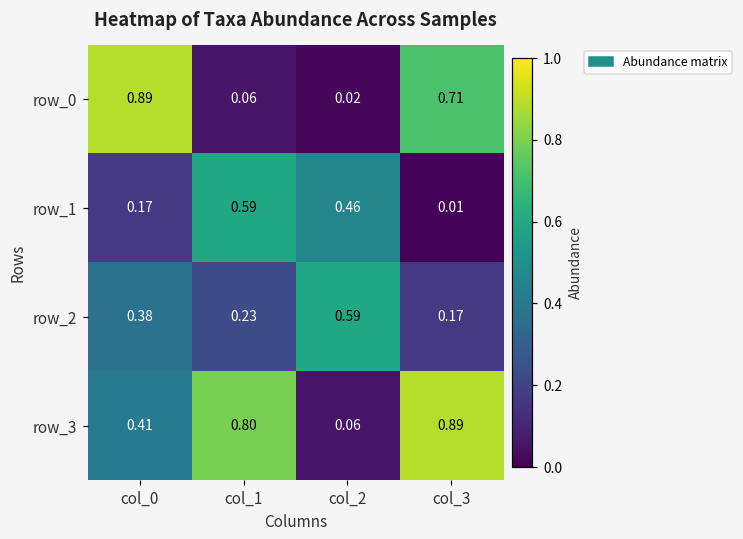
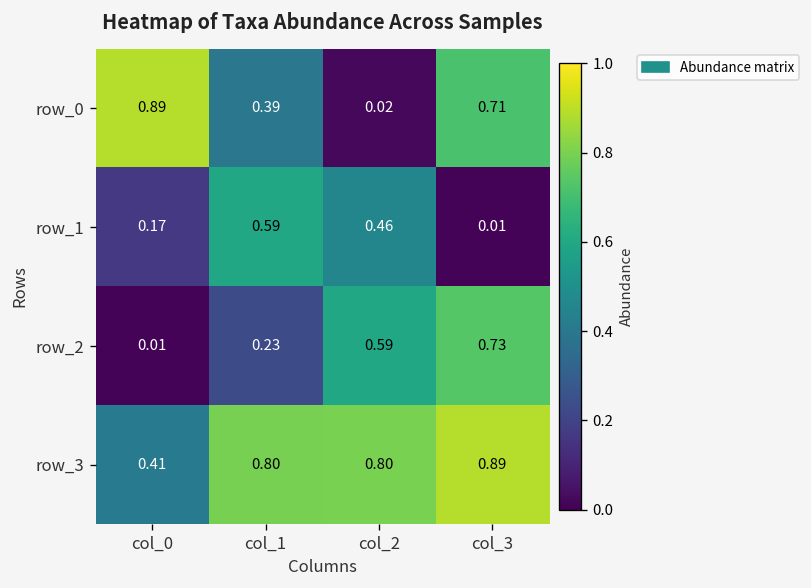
  {
    "row_0": {
      "col_0": 0.89,
-     "col_1": 0.06,
+     "col_1": 0.39,
      "col_2": 0.02,
      "col_3": 0.71
    },
    "row_1": {
      "col_0": 0.17,
      "col_1": 0.59,
      "col_2": 0.46,
      "col_3": 0.01
    },
    "row_2": {
-     "col_0": 0.38,
+     "col_0": 0.01,
      "col_1": 0.23,
      "col_2": 0.59,
-     "col_3": 0.17
+     "col_3": 0.73
    },
    "row_3": {
      "col_0": 0.41,
      "col_1": 0.80,
-     "col_2": 0.06,
+     "col_2": 0.80,
      "col_3": 0.89
    }
  }
